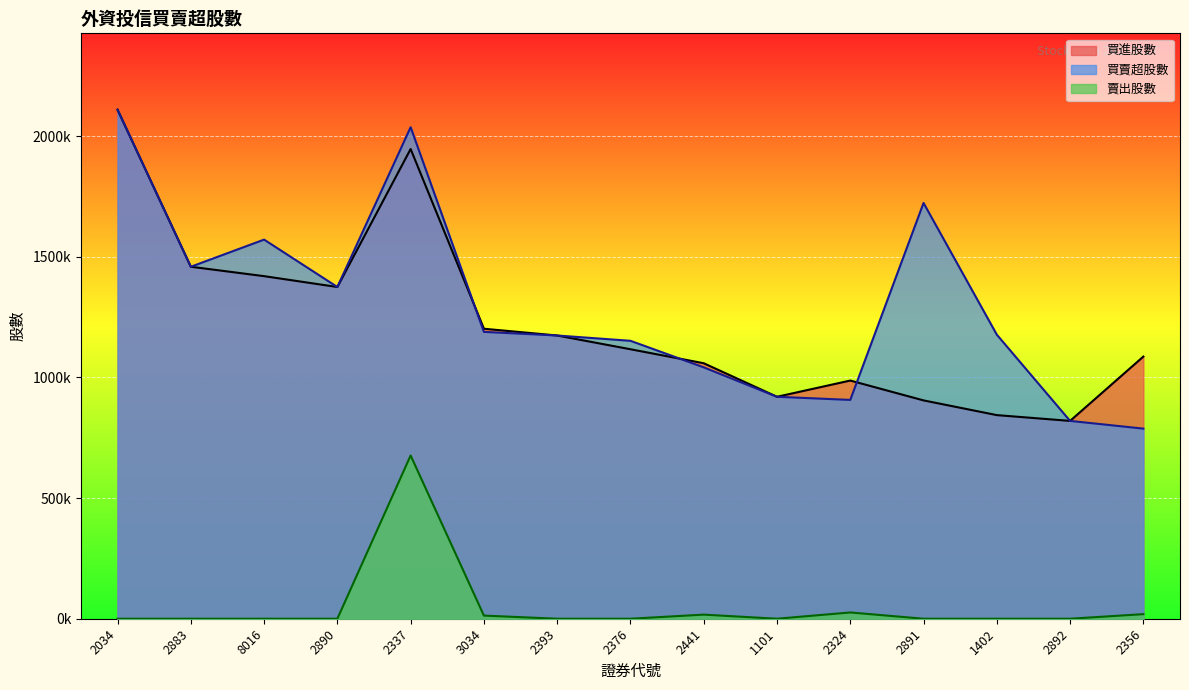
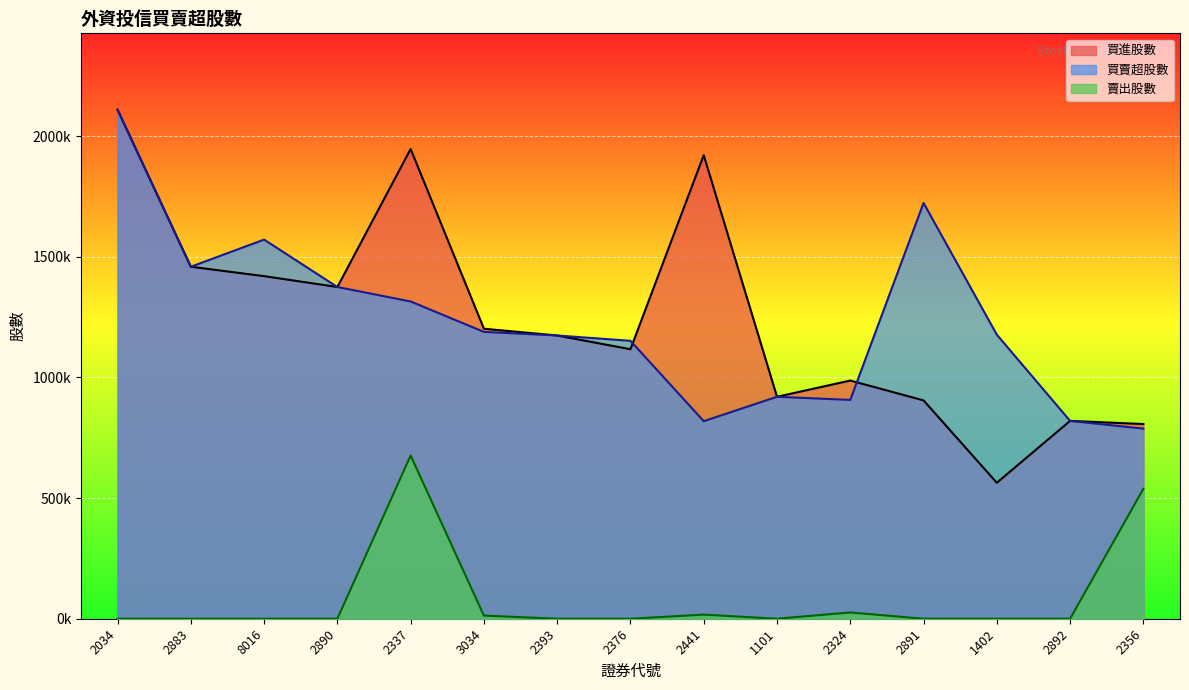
  {
    "買進股數": {
      "8016": 1420000,
      "2337": 1950000,
      "3034": 1200000,
      "2376": 1120000,
-     "2441": 1060000,
+     "2441": 1920000,
      "2324": 990000,
      "2891": 910000,
-     "1402": 840000,
-     "2356": 1090000
+     "1402": 560000,
+     "2356": 810000
    },
    "買賣超股數": {
      "8016": 1570000,
-     "2337": 2040000,
+     "2337": 1320000,
      "3034": 1190000,
      "2376": 1150000,
-     "2441": 1040000,
+     "2441": 820000,
      "2324": 910000,
      "2891": 1720000,
      "1402": 1180000,
      "2356": 790000
    },
    "賣出股數": {
      "2034": 0,
      "2883": 0,
      "8016": 0,
      "2890": 0,
      "2337": 680000,
      "3034": 10000,
      "2393": 0,
      "2376": 0,
      "2441": 20000,
      "1101": 0,
      "2324": 30000,
      "2891": 0,
      "1402": 0,
      "2892": 0,
-     "2356": 20000
+     "2356": 540000
    }
  }
